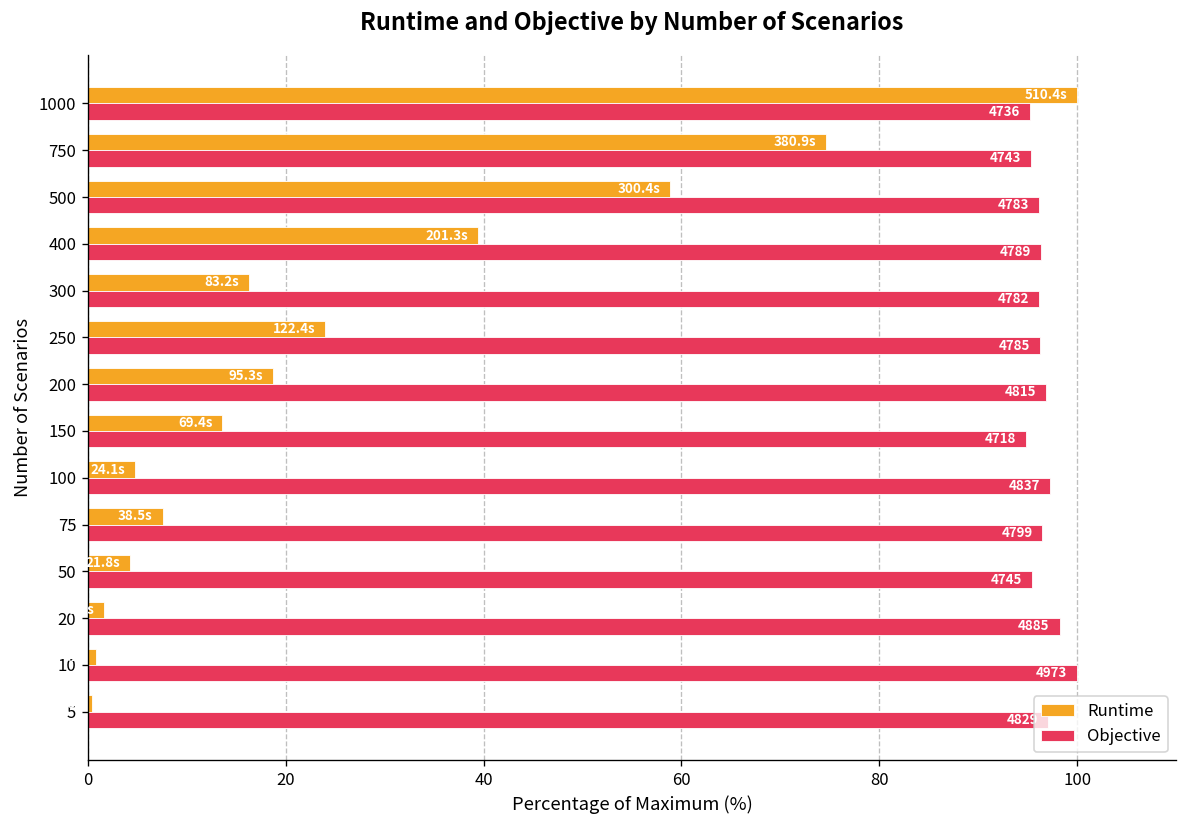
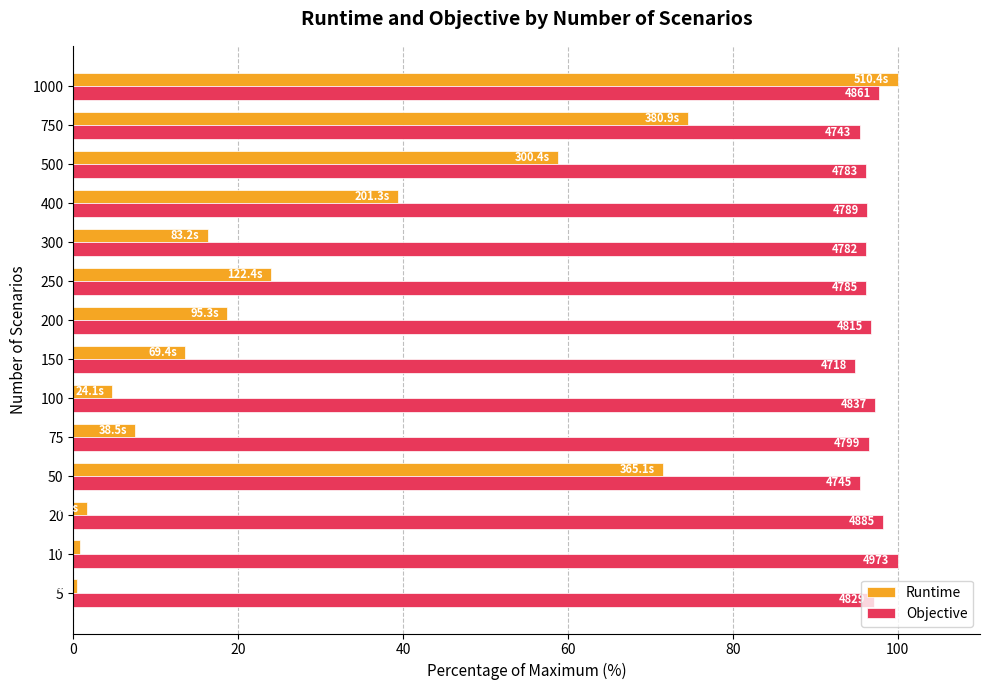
  {
    "Runtime": {
-     "50": "21.8s"
+     "50": "365.1s"
    },
    "Objective": {
-     "1000": "4736"
+     "1000": "4861"
    }
  }
